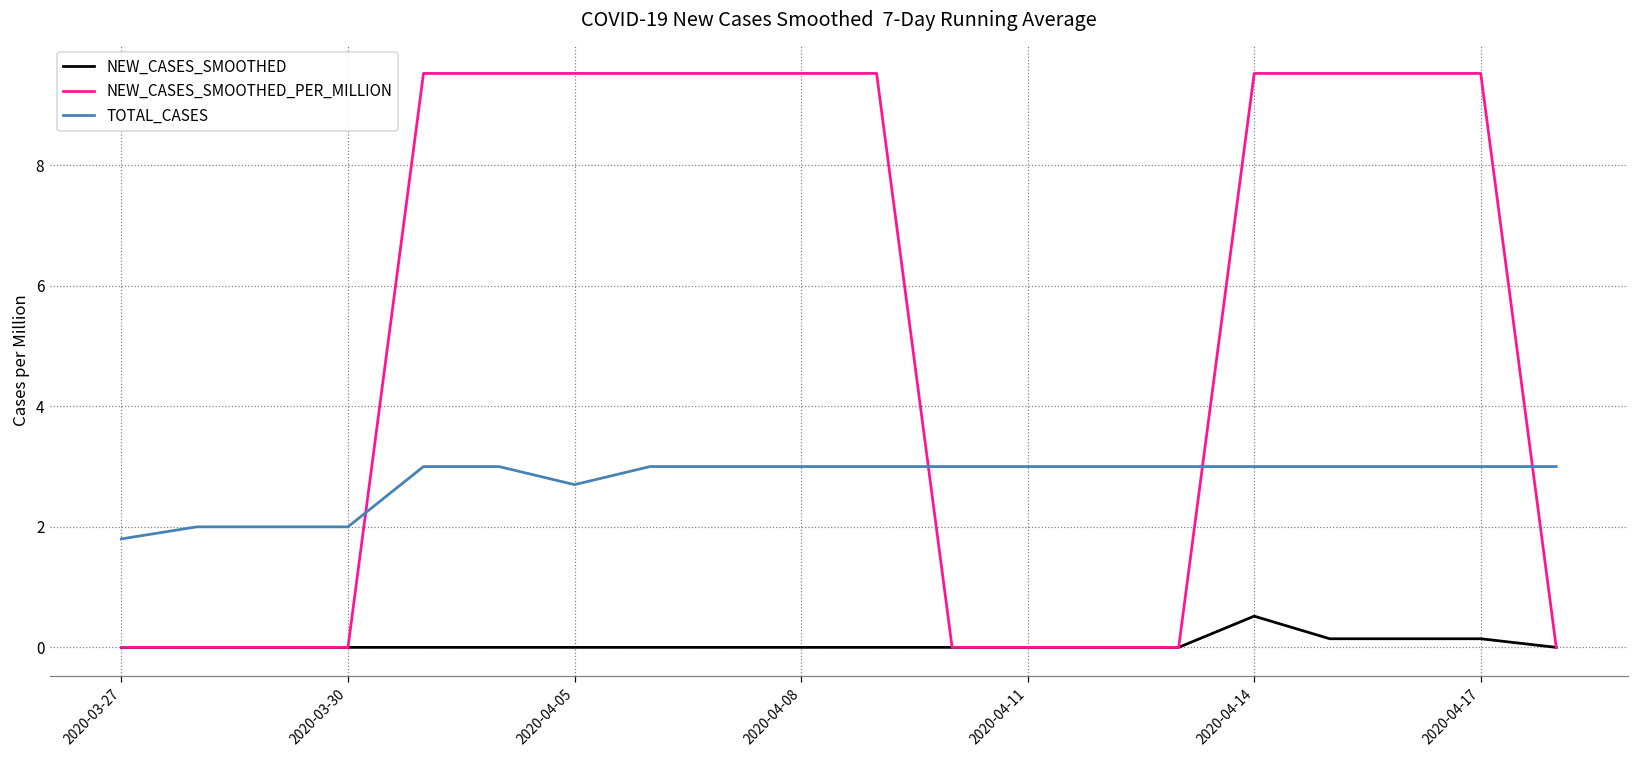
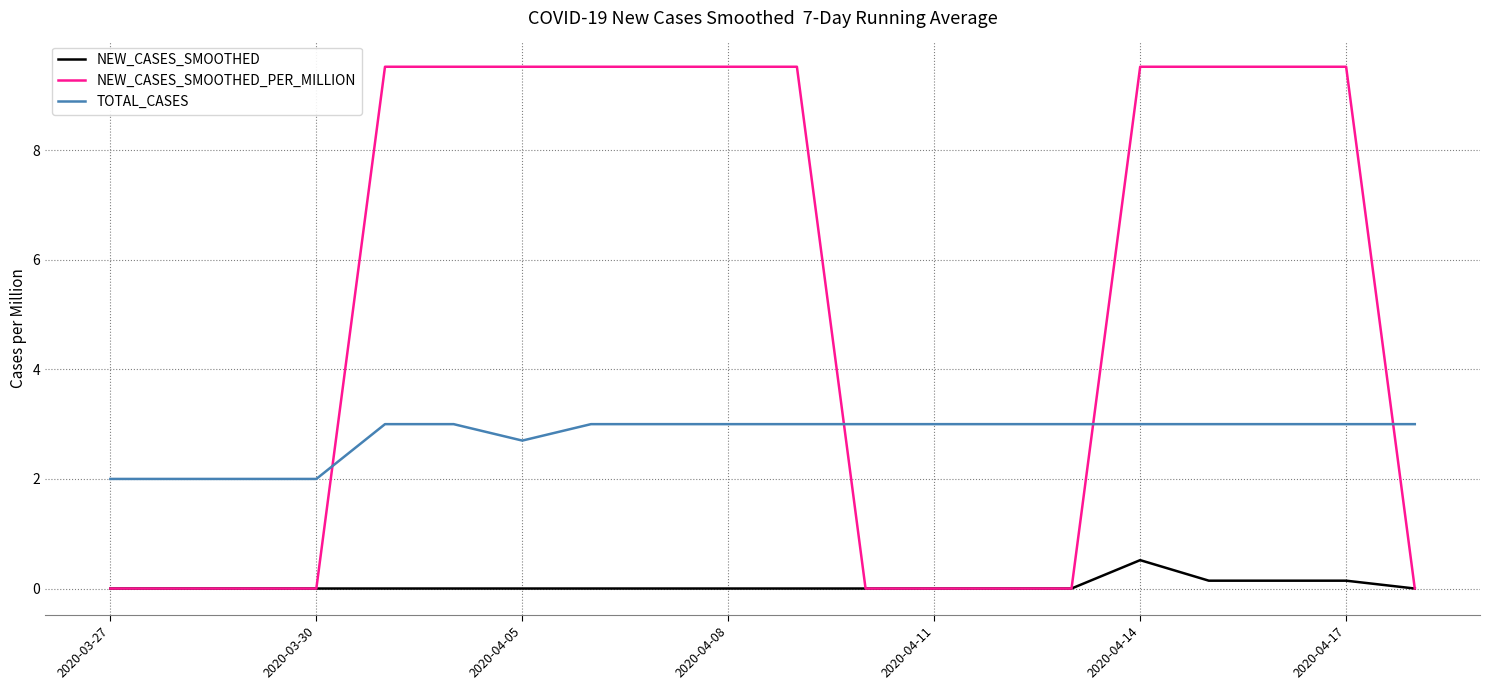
  {
    "NEW_CASES_SMOOTHED": {
      "2020-04-05": 0.0,
      "2020-04-08": 0.0,
      "2020-04-14": 0.5,
      "2020-04-17": 0.1
    },
    "NEW_CASES_SMOOTHED_PER_MILLION": {
      "2020-04-05": 9.5,
      "2020-04-08": 9.5,
      "2020-04-14": 9.5,
      "2020-04-17": 9.5
    },
    "TOTAL_CASES": {
-     "2020-03-27": 1.8,
+     "2020-03-27": 2.0,
      "2020-03-30": 2.0,
      "2020-04-05": 2.7,
      "2020-04-08": 3.0,
      "2020-04-11": 3.0,
      "2020-04-14": 3.0,
      "2020-04-17": 3.0
    }
  }
